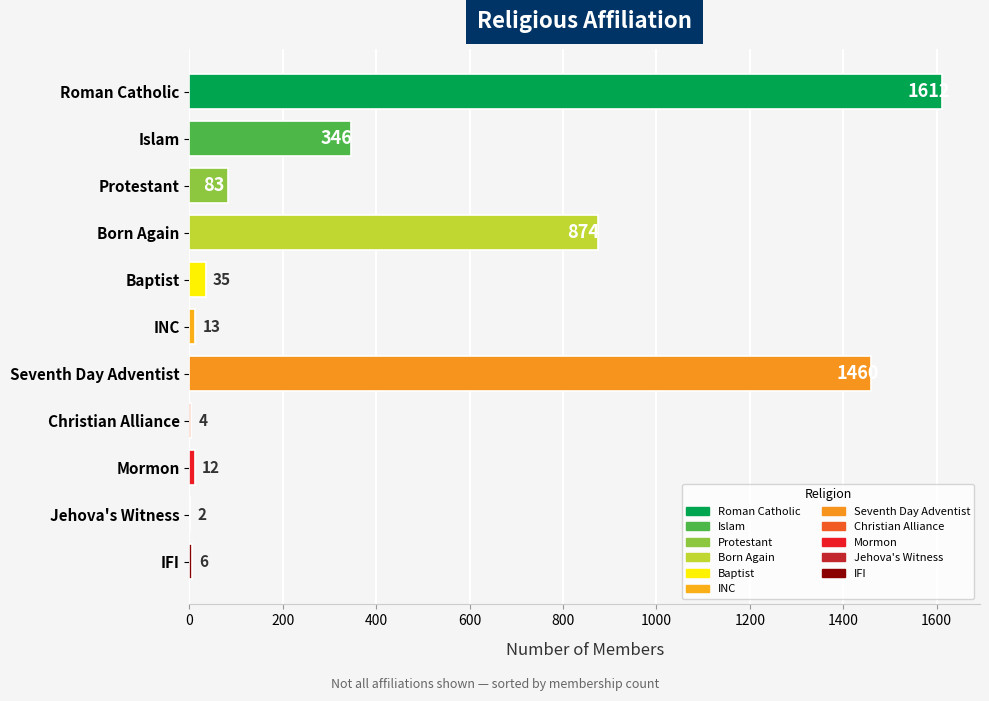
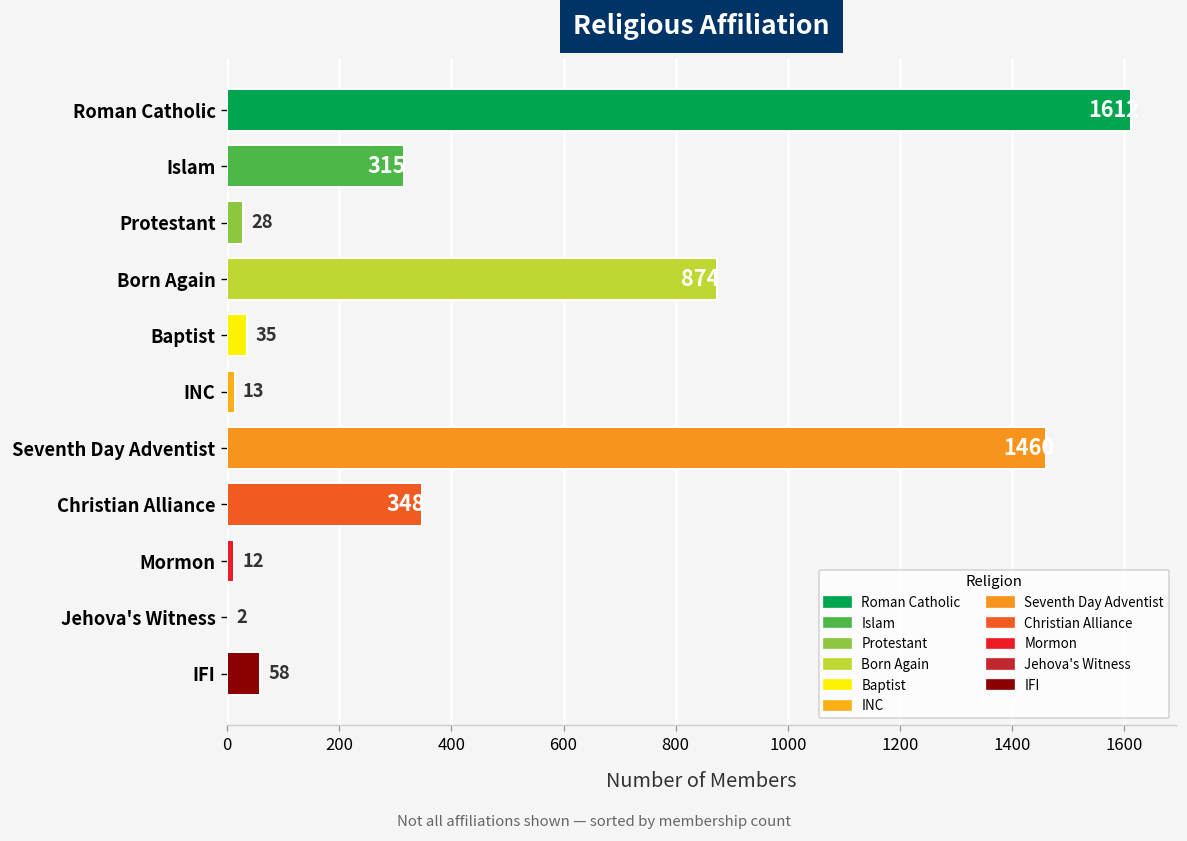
  {
    "Roman Catholic": 1612,
-   "Islam": 346,
-   "Protestant": 83,
+   "Islam": 315,
+   "Protestant": 28,
    "Born Again": 874,
    "Baptist": 35,
    "INC": 13,
    "Seventh Day Adventist": 1460,
-   "Christian Alliance": 4,
+   "Christian Alliance": 348,
    "Mormon": 12,
    "Jehova's Witness": 2,
-   "IFI": 6
+   "IFI": 58
  }
